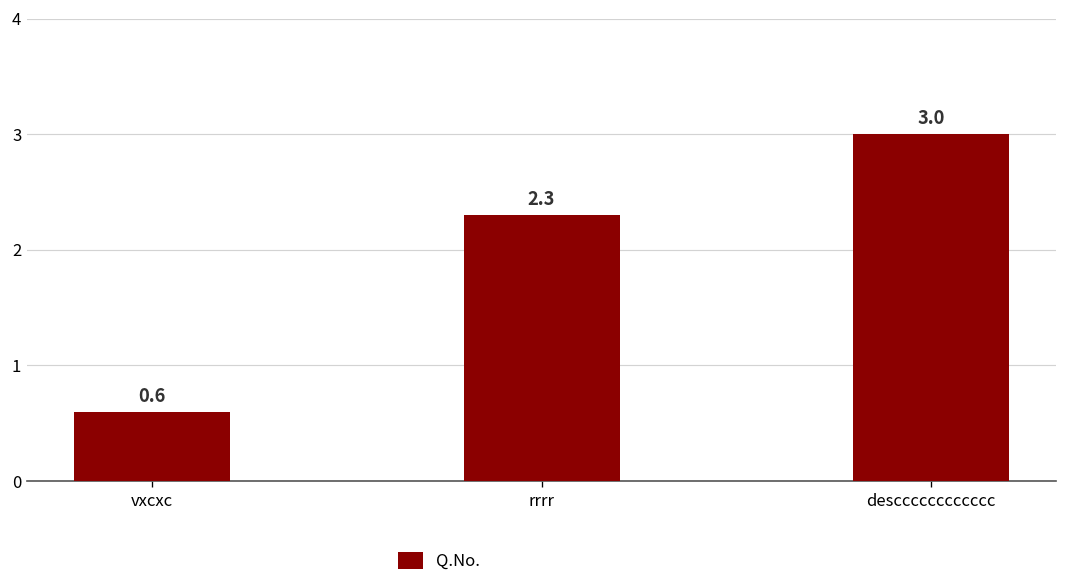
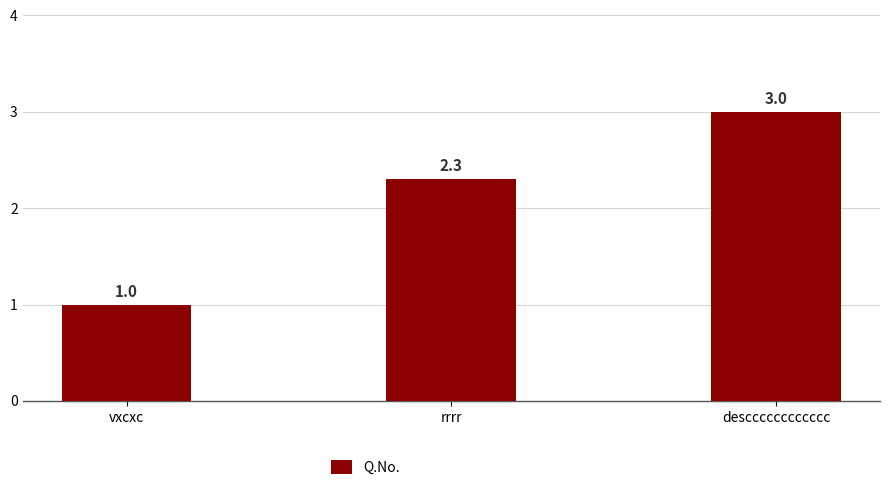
  {
-   "vxcxc": 0.6,
+   "vxcxc": 1.0,
    "rrrr": 2.3,
    "descccccccccccc": 3.0
  }
